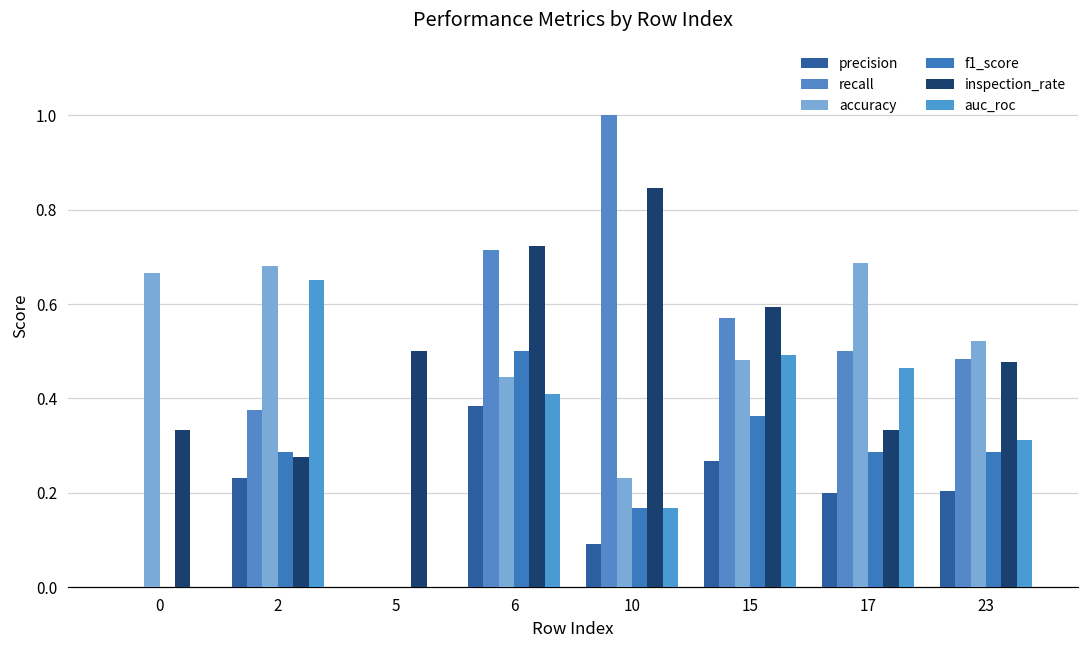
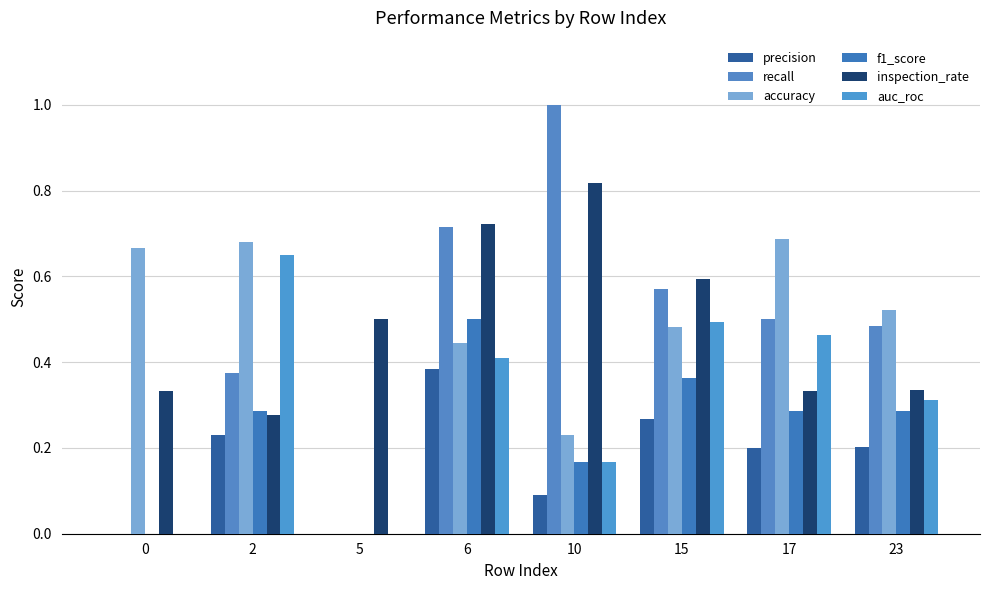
  {
    "inspection_rate": {
      "0": 0.33,
      "2": 0.28,
      "5": 0.50,
      "6": 0.72,
-     "10": 0.85,
+     "10": 0.82,
      "15": 0.59,
      "17": 0.33,
-     "23": 0.48
+     "23": 0.34
    }
  }
